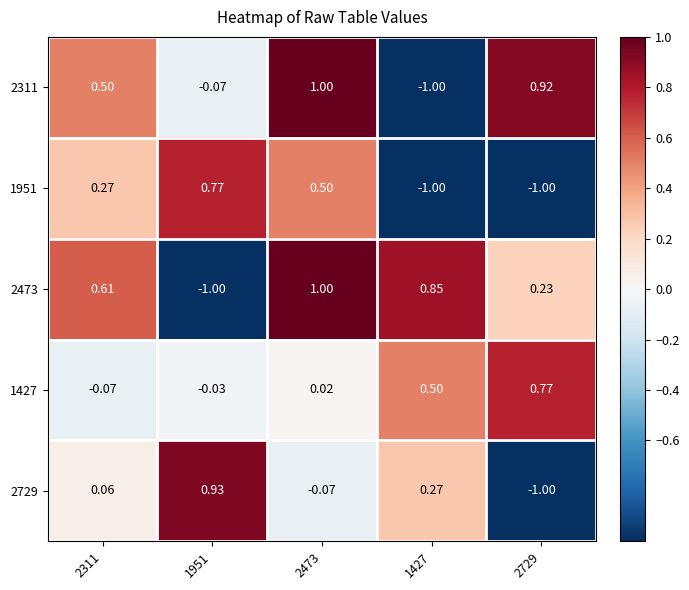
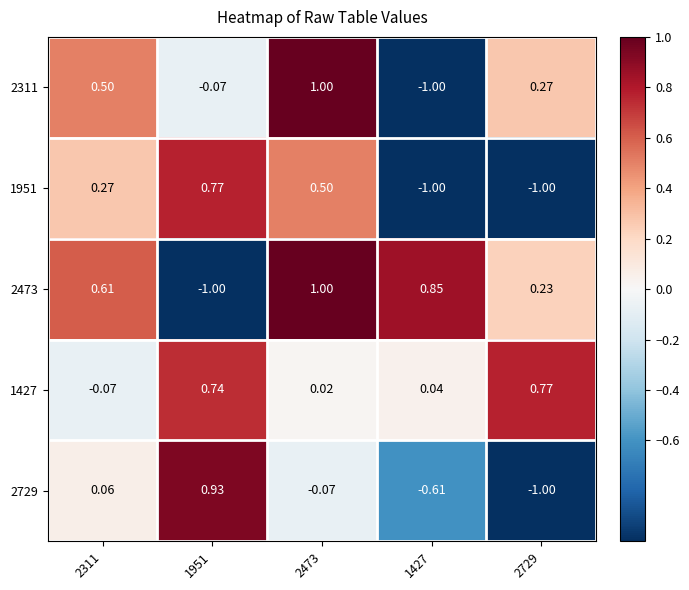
  {
    "2311": {
      "2311": 0.50,
      "1951": -0.07,
      "2473": 1.00,
      "1427": -1.00,
-     "2729": 0.92
+     "2729": 0.27
    },
    "1951": {
      "2311": 0.27,
      "1951": 0.77,
      "2473": 0.50,
      "1427": -1.00,
      "2729": -1.00
    },
    "2473": {
      "2311": 0.61,
      "1951": -1.00,
      "2473": 1.00,
      "1427": 0.85,
      "2729": 0.23
    },
    "1427": {
      "2311": -0.07,
-     "1951": -0.03,
+     "1951": 0.74,
      "2473": 0.02,
-     "1427": 0.50,
+     "1427": 0.04,
      "2729": 0.77
    },
    "2729": {
      "2311": 0.06,
      "1951": 0.93,
      "2473": -0.07,
-     "1427": 0.27,
+     "1427": -0.61,
      "2729": -1.00
    }
  }
